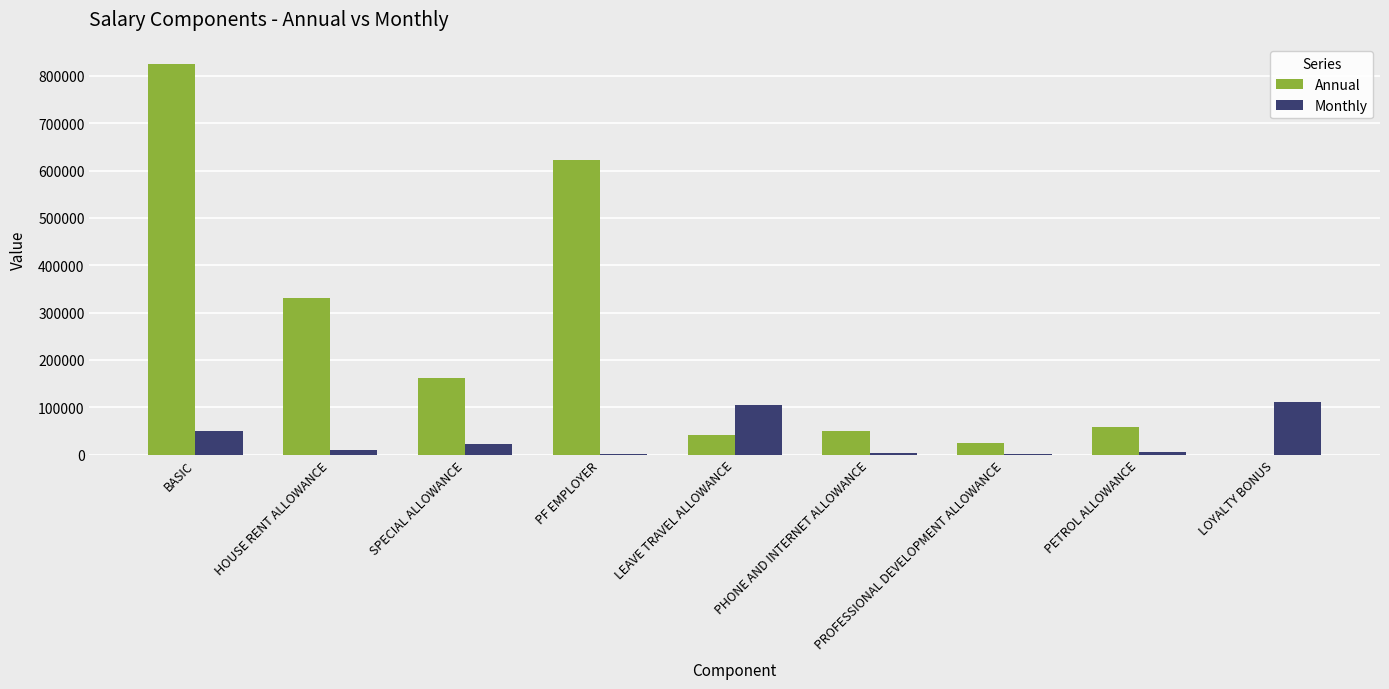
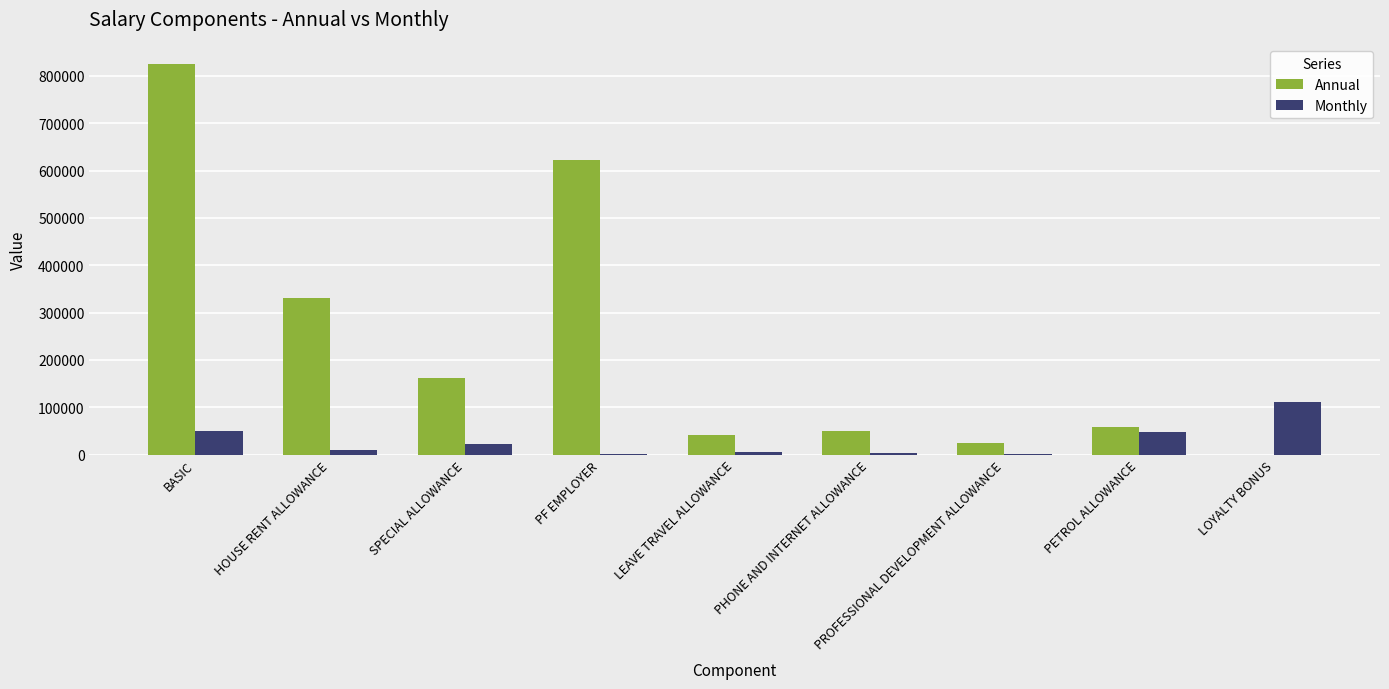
  {
    "Annual": {
      "BASIC": 830000,
      "HOUSE RENT ALLOWANCE": 330000,
      "SPECIAL ALLOWANCE": 160000,
      "PF EMPLOYER": 620000,
      "LEAVE TRAVEL ALLOWANCE": 40000,
      "PHONE AND INTERNET ALLOWANCE": 50000,
      "PROFESSIONAL DEVELOPMENT ALLOWANCE": 20000,
      "PETROL ALLOWANCE": 60000,
      "LOYALTY BONUS": 0
    },
    "Monthly": {
      "BASIC": 50000,
      "HOUSE RENT ALLOWANCE": 10000,
      "SPECIAL ALLOWANCE": 20000,
-     "LEAVE TRAVEL ALLOWANCE": 110000,
-     "PETROL ALLOWANCE": 0,
+     "LEAVE TRAVEL ALLOWANCE": 10000,
+     "PETROL ALLOWANCE": 50000,
      "LOYALTY BONUS": 110000
    }
  }
